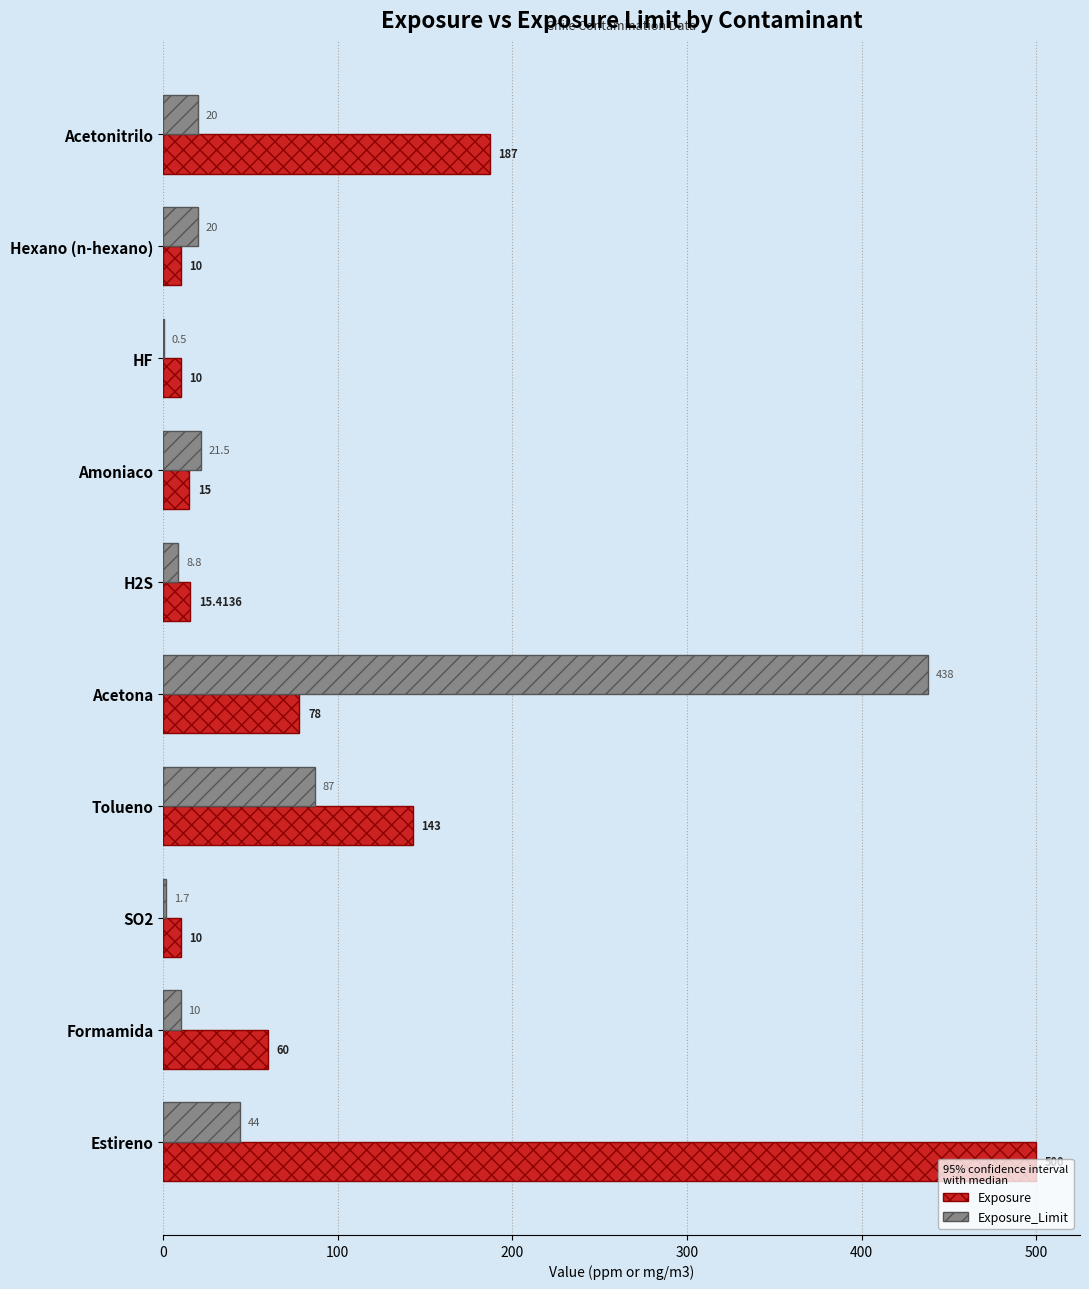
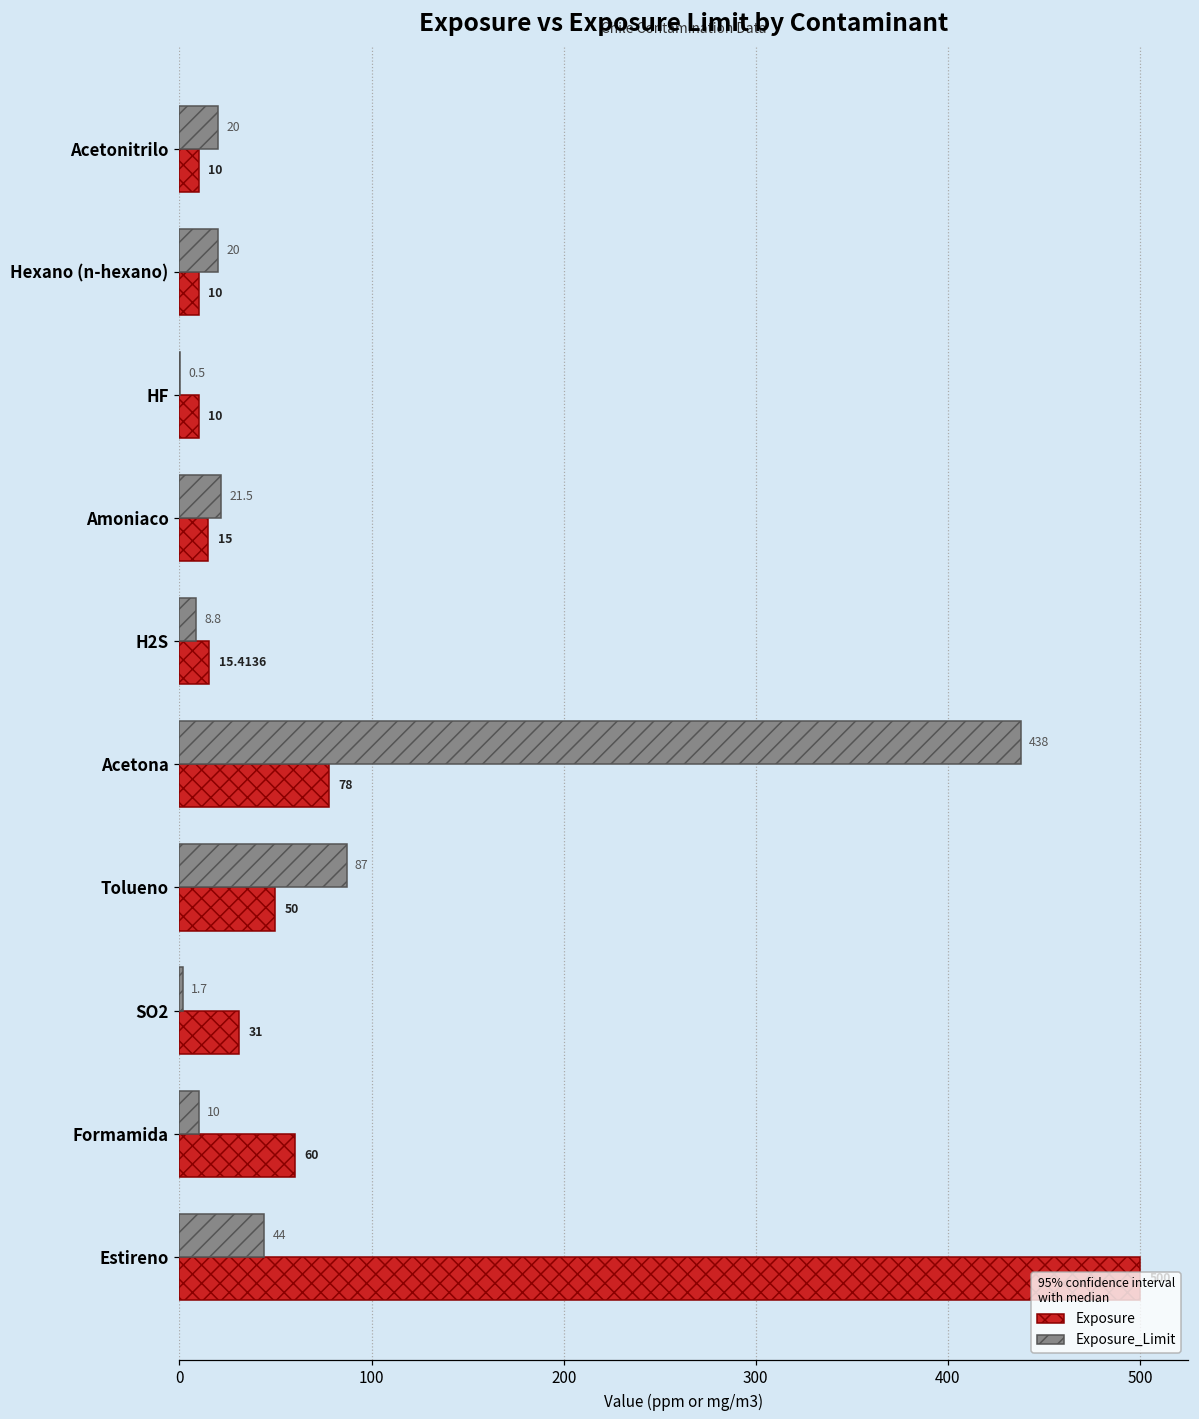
  {
    "Exposure": {
-     "Acetonitrilo": 187,
+     "Acetonitrilo": 10,
      "Hexano (n-hexano)": 10,
      "HF": 10,
      "Amoniaco": 15,
      "H2S": 15.4136,
      "Acetona": 78,
-     "Tolueno": 143,
-     "SO2": 10,
+     "Tolueno": 50,
+     "SO2": 31,
      "Formamida": 60
    },
    "Exposure_Limit": {
      "Acetonitrilo": 20,
      "Hexano (n-hexano)": 20,
      "HF": 0.5,
      "Amoniaco": 21.5,
      "H2S": 8.8,
      "Acetona": 438,
      "Tolueno": 87,
      "SO2": 1.7,
      "Formamida": 10,
      "Estireno": 44
    }
  }
